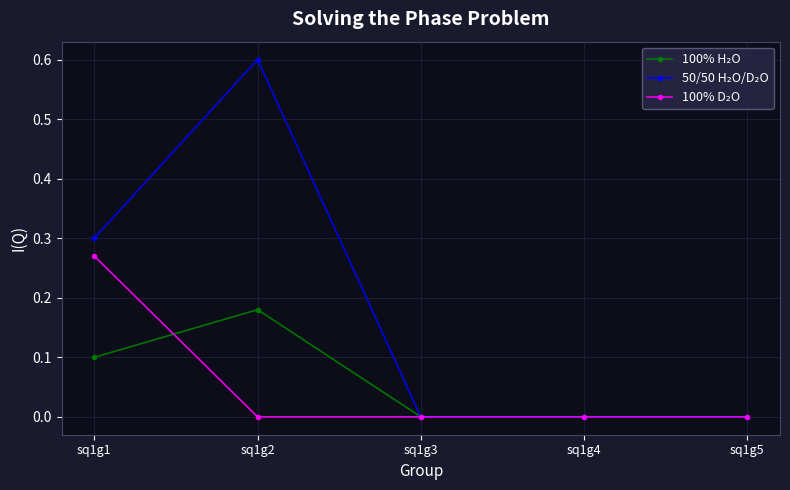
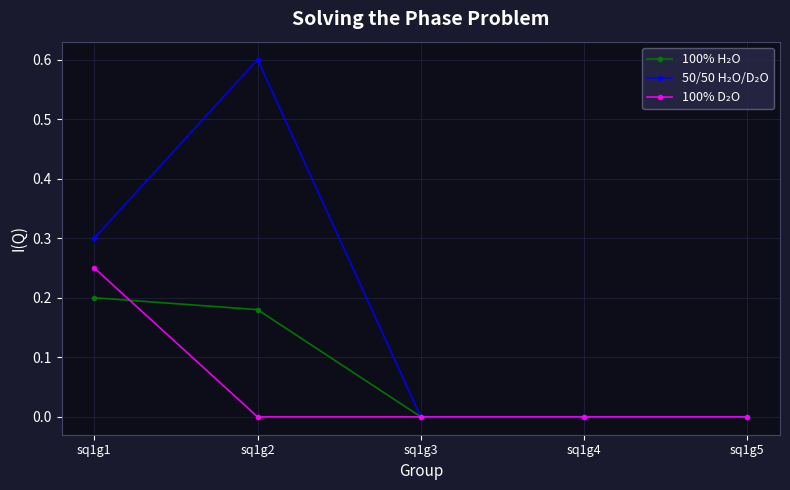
  {
    "100% H₂O": {
-     "sq1g1": 0.1,
+     "sq1g1": 0.2,
      "sq1g2": 0.18
    },
    "50/50 H₂O/D₂O": {
      "sq1g1": 0.30,
      "sq1g2": 0.60
    },
    "100% D₂O": {
-     "sq1g1": 0.27,
+     "sq1g1": 0.25,
      "sq1g2": 0.00
    }
  }
